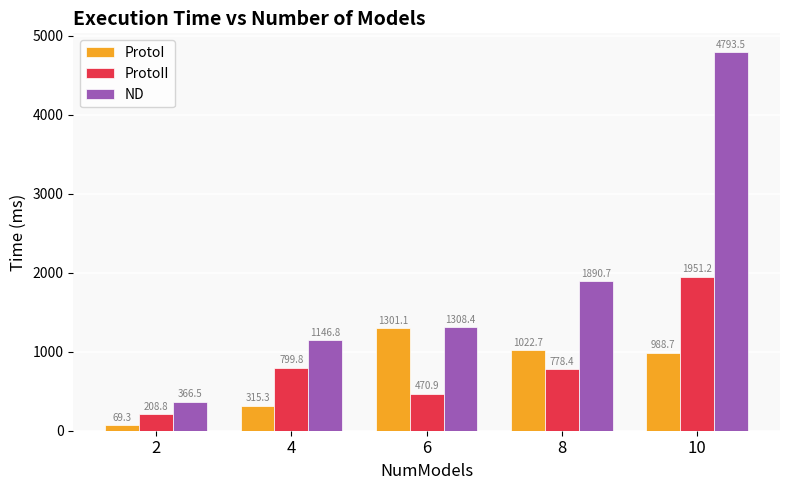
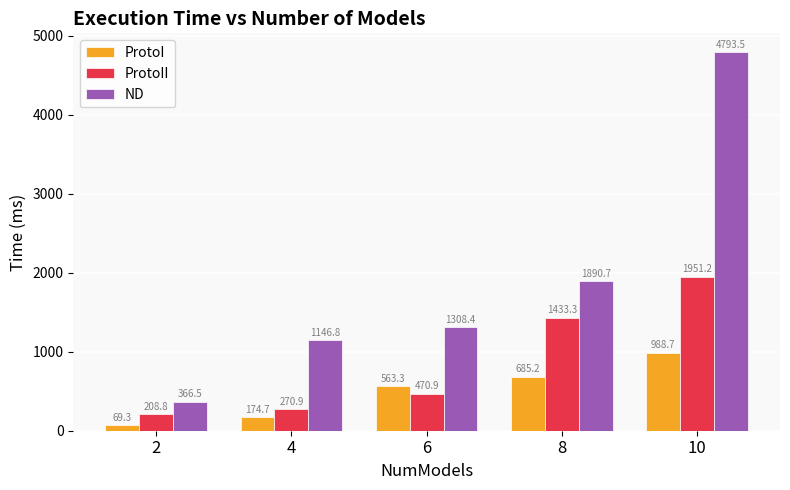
  {
    "ProtoI": {
      "2": 69.3,
-     "4": 315.3,
-     "6": 1301.1,
-     "8": 1022.7,
+     "4": 174.7,
+     "6": 563.3,
+     "8": 685.2,
      "10": 988.7
    },
    "ProtoII": {
      "2": 208.8,
-     "4": 799.8,
+     "4": 270.9,
      "6": 470.9,
-     "8": 778.4,
+     "8": 1433.3,
      "10": 1951.2
    },
    "ND": {
      "2": 366.5,
      "4": 1146.8,
      "6": 1308.4,
      "8": 1890.7,
      "10": 4793.5
    }
  }
